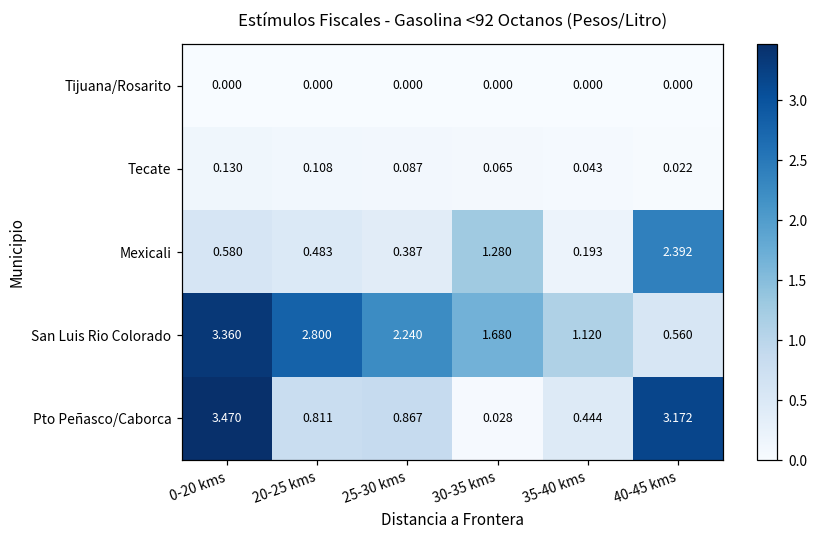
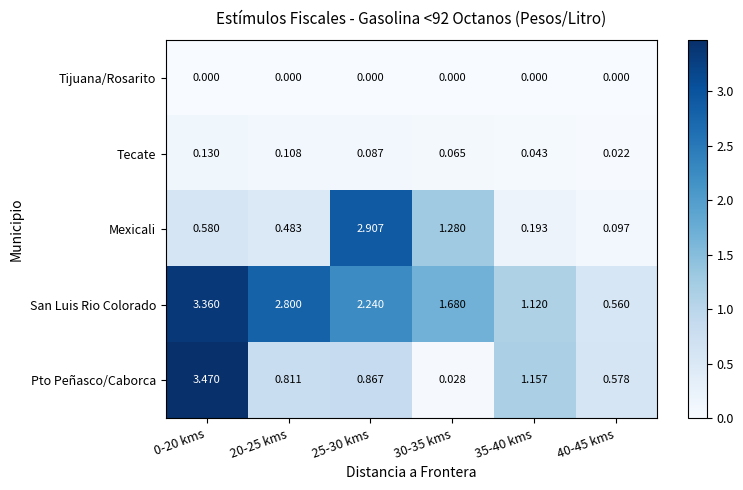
  {
    "Tijuana/Rosarito": {
      "0-20 kms": 0.000,
      "20-25 kms": 0.000,
      "25-30 kms": 0.000,
      "30-35 kms": 0.000,
      "35-40 kms": 0.000,
      "40-45 kms": 0.000
    },
    "Tecate": {
      "0-20 kms": 0.130,
      "20-25 kms": 0.108,
      "25-30 kms": 0.087,
      "30-35 kms": 0.065,
      "35-40 kms": 0.043,
      "40-45 kms": 0.022
    },
    "Mexicali": {
      "0-20 kms": 0.580,
      "20-25 kms": 0.483,
-     "25-30 kms": 0.387,
+     "25-30 kms": 2.907,
      "30-35 kms": 1.280,
      "35-40 kms": 0.193,
-     "40-45 kms": 2.392
+     "40-45 kms": 0.097
    },
    "San Luis Rio Colorado": {
      "0-20 kms": 3.360,
      "20-25 kms": 2.800,
      "25-30 kms": 2.240,
      "30-35 kms": 1.680,
      "35-40 kms": 1.120,
      "40-45 kms": 0.560
    },
    "Pto Peñasco/Caborca": {
      "0-20 kms": 3.470,
      "20-25 kms": 0.811,
      "25-30 kms": 0.867,
      "30-35 kms": 0.028,
-     "35-40 kms": 0.444,
-     "40-45 kms": 3.172
+     "35-40 kms": 1.157,
+     "40-45 kms": 0.578
    }
  }
